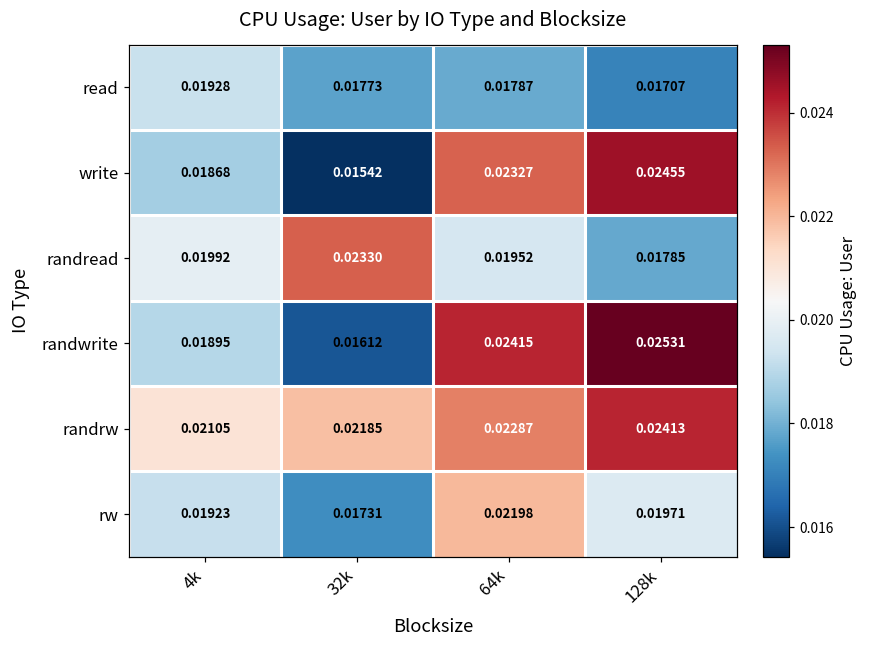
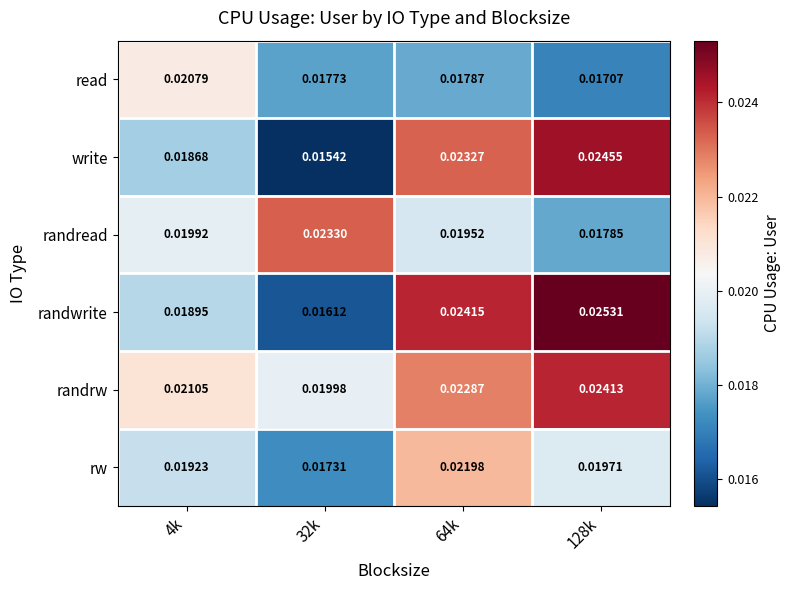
  {
    "read": {
-     "4k": 0.01928,
+     "4k": 0.02079,
      "32k": 0.01773,
      "64k": 0.01787,
      "128k": 0.01707
    },
    "write": {
      "4k": 0.01868,
      "32k": 0.01542,
      "64k": 0.02327,
      "128k": 0.02455
    },
    "randread": {
      "4k": 0.01992,
      "32k": 0.02330,
      "64k": 0.01952,
      "128k": 0.01785
    },
    "randwrite": {
      "4k": 0.01895,
      "32k": 0.01612,
      "64k": 0.02415,
      "128k": 0.02531
    },
    "randrw": {
      "4k": 0.02105,
-     "32k": 0.02185,
+     "32k": 0.01998,
      "64k": 0.02287,
      "128k": 0.02413
    },
    "rw": {
      "4k": 0.01923,
      "32k": 0.01731,
      "64k": 0.02198,
      "128k": 0.01971
    }
  }
